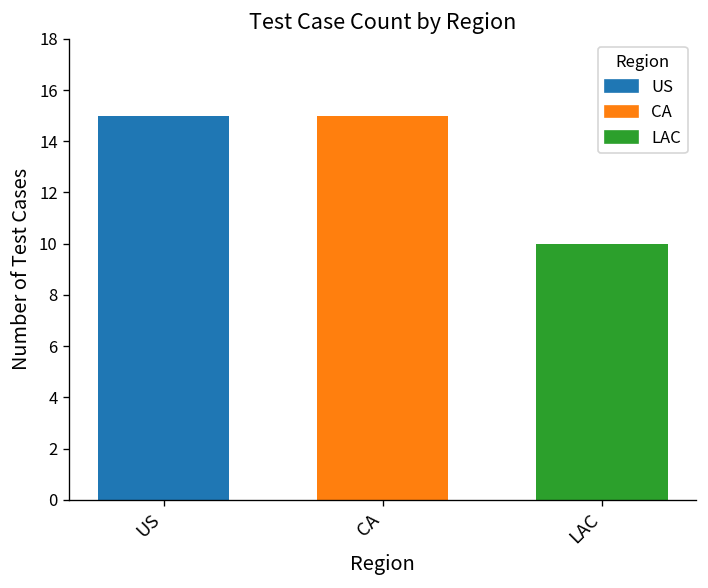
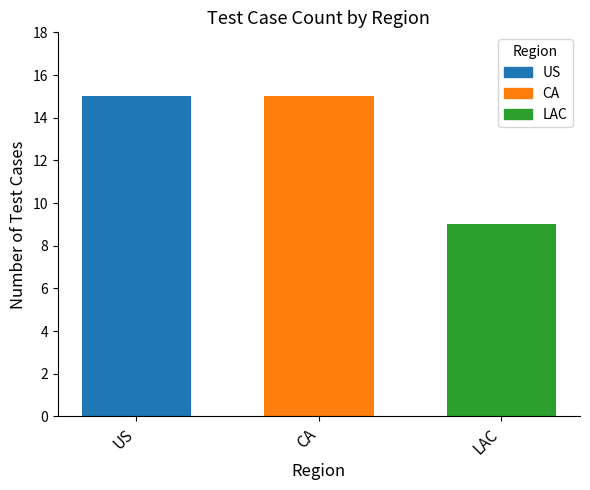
  {
    "US": 15,
    "CA": 15,
-   "LAC": 10
+   "LAC": 9
  }
